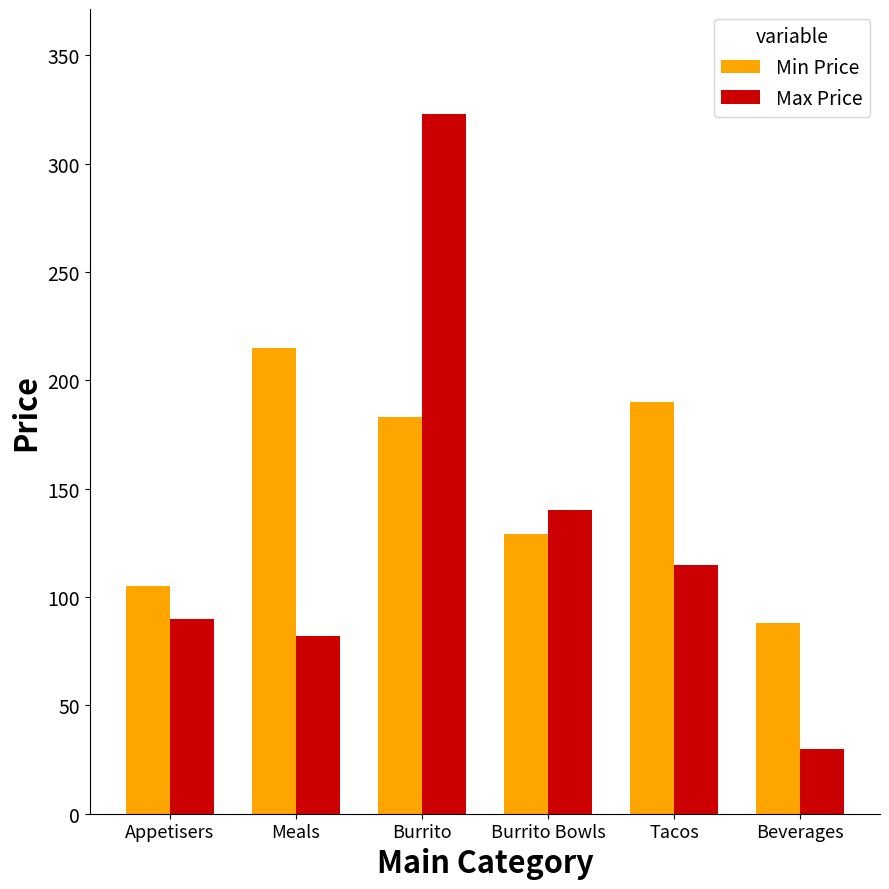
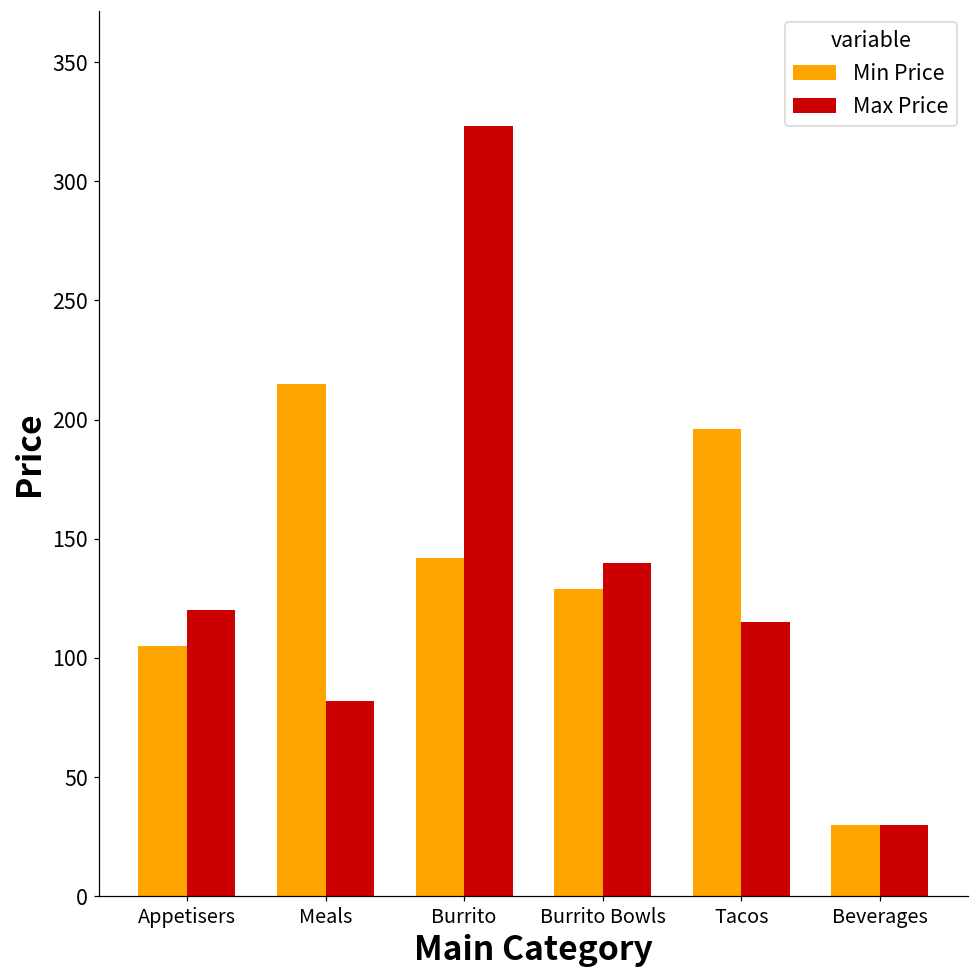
  {
    "Min Price": {
      "Appetisers": 105,
      "Meals": 215,
-     "Burrito": 183,
+     "Burrito": 142,
      "Burrito Bowls": 129,
-     "Tacos": 190,
-     "Beverages": 88
+     "Tacos": 196,
+     "Beverages": 30
    },
    "Max Price": {
-     "Appetisers": 90,
+     "Appetisers": 120,
      "Meals": 82,
      "Burrito": 323,
      "Burrito Bowls": 140,
      "Tacos": 115,
      "Beverages": 30
    }
  }
